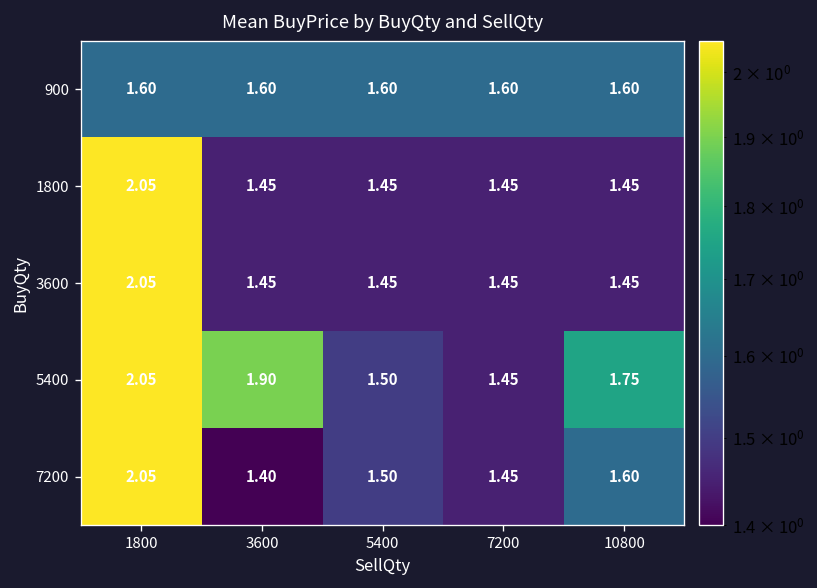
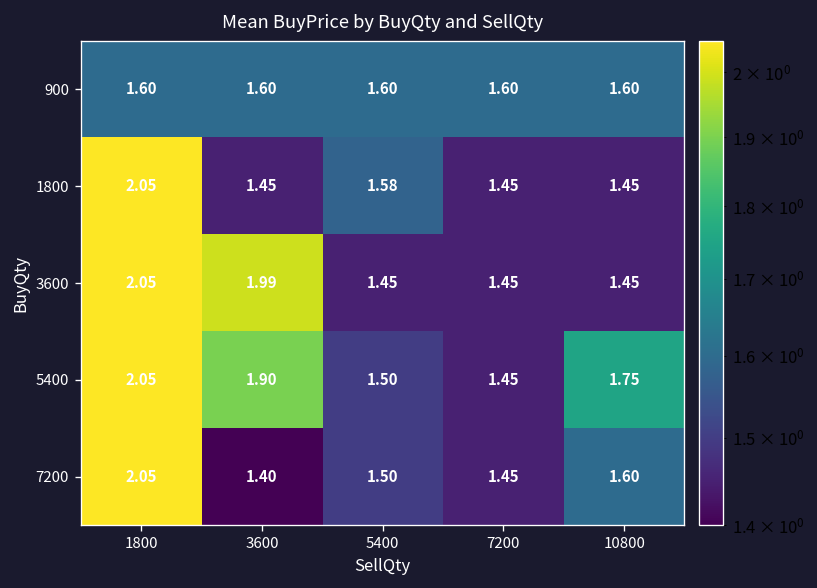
  {
    "900": {
      "1800": 1.60,
      "3600": 1.60,
      "5400": 1.60,
      "7200": 1.60,
      "10800": 1.60
    },
    "1800": {
      "1800": 2.05,
      "3600": 1.45,
-     "5400": 1.45,
+     "5400": 1.58,
      "7200": 1.45,
      "10800": 1.45
    },
    "3600": {
      "1800": 2.05,
-     "3600": 1.45,
+     "3600": 1.99,
      "5400": 1.45,
      "7200": 1.45,
      "10800": 1.45
    },
    "5400": {
      "1800": 2.05,
      "3600": 1.90,
      "5400": 1.50,
      "7200": 1.45,
      "10800": 1.75
    },
    "7200": {
      "1800": 2.05,
      "3600": 1.40,
      "5400": 1.50,
      "7200": 1.45,
      "10800": 1.60
    }
  }
